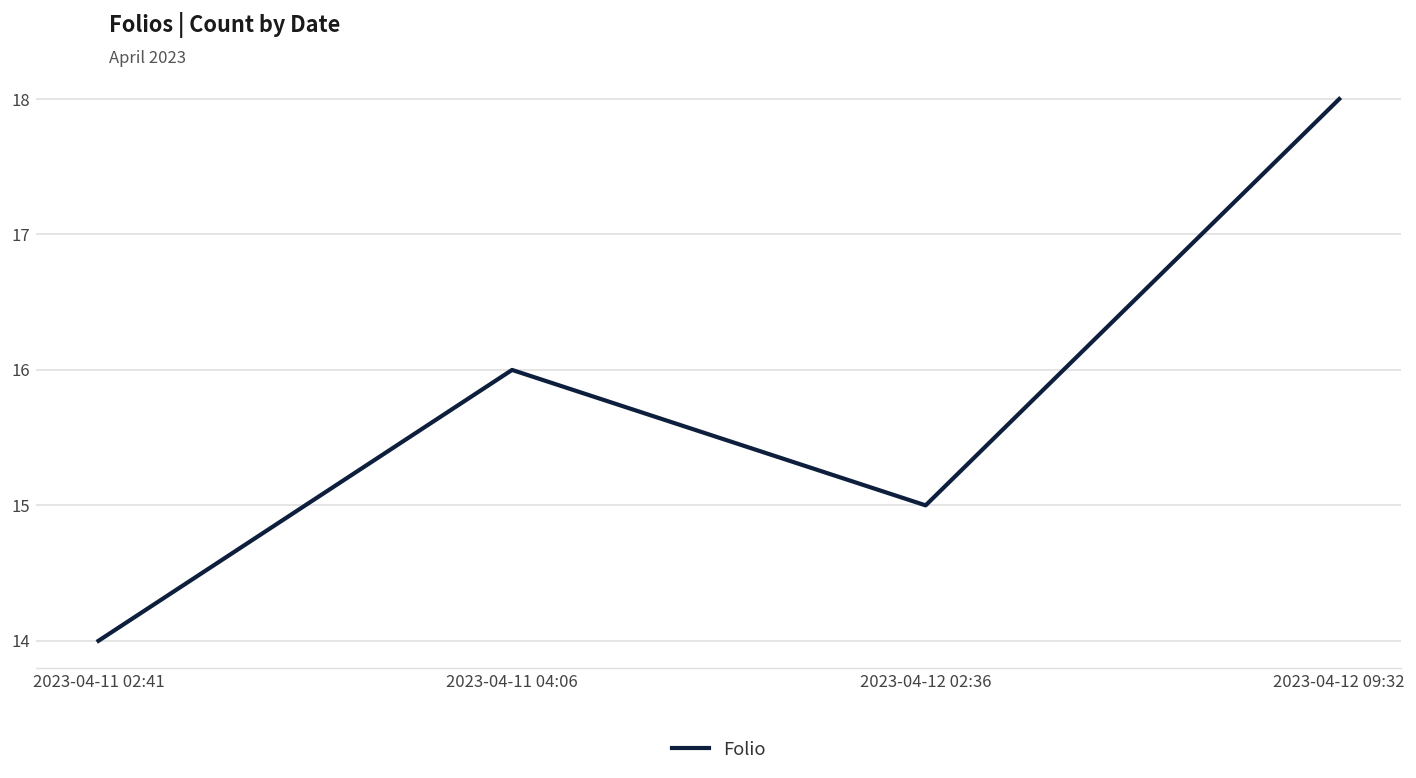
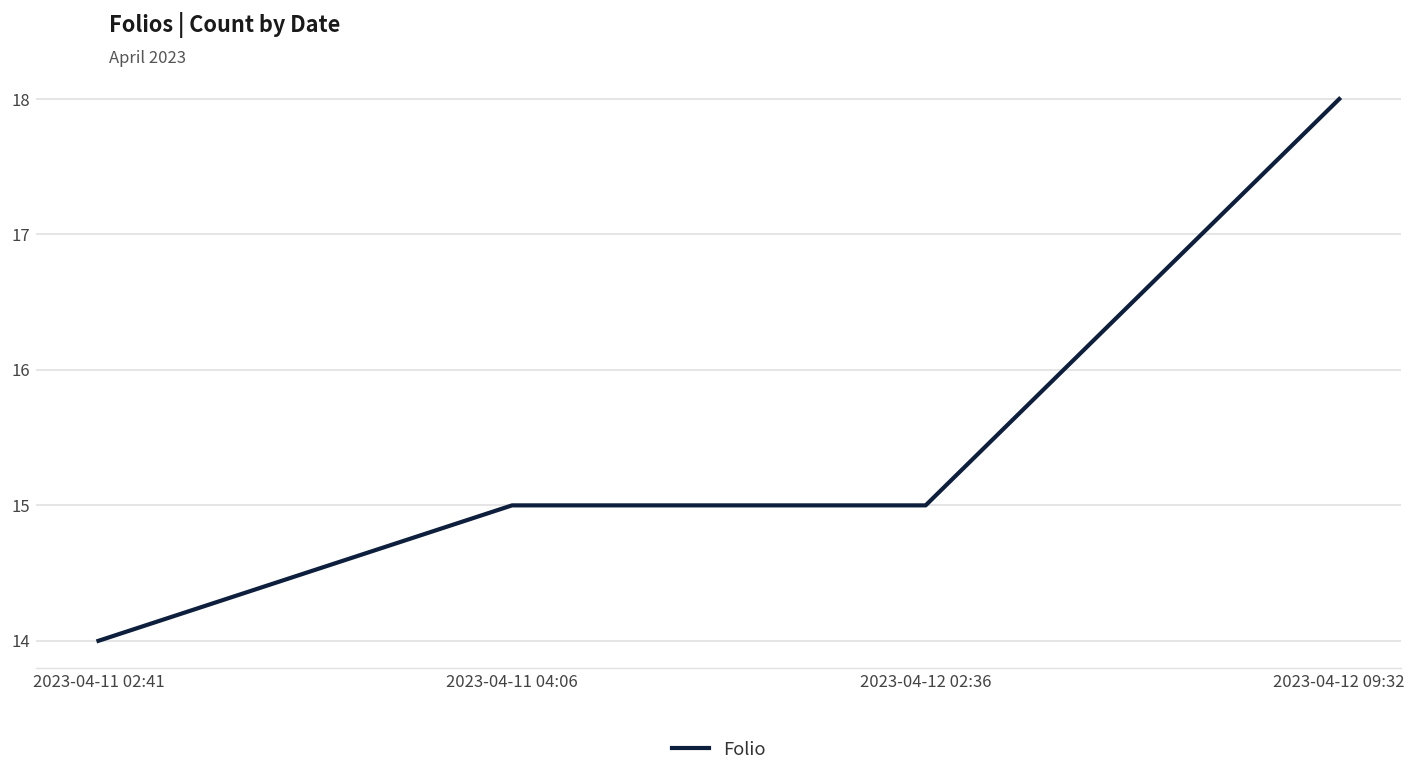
  {
    "2023-04-11 02:41": 14,
-   "2023-04-11 04:06": 16,
+   "2023-04-11 04:06": 15,
    "2023-04-12 02:36": 15,
    "2023-04-12 09:32": 18
  }
